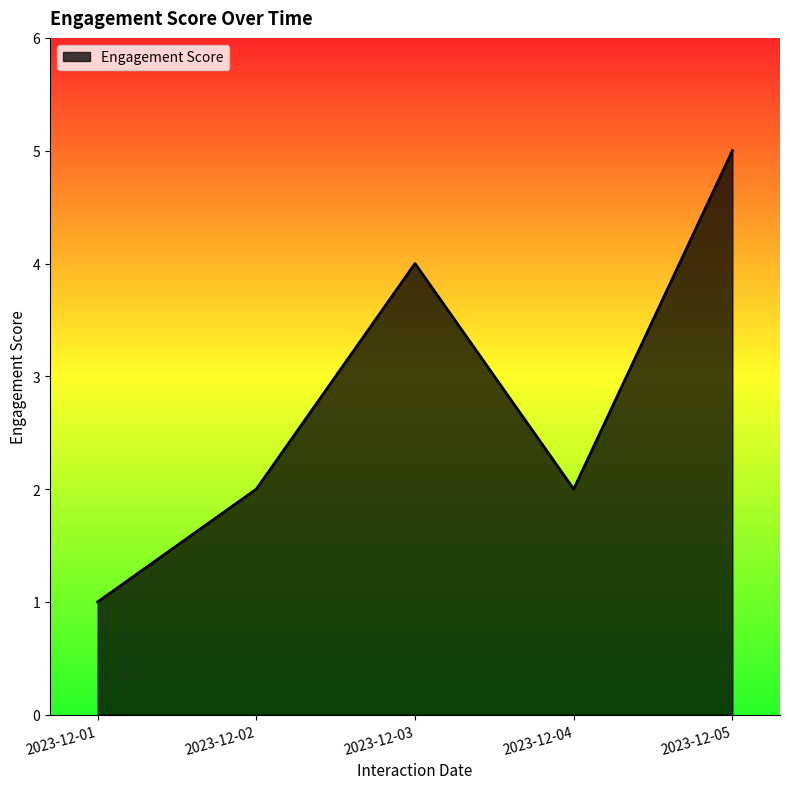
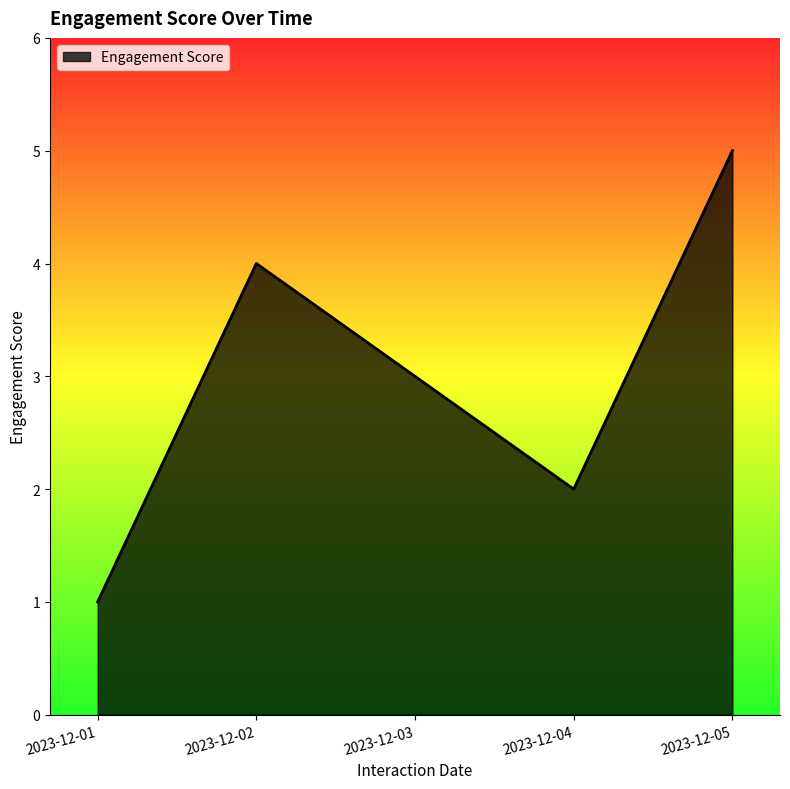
  {
    "2023-12-01": 1,
-   "2023-12-02": 2,
-   "2023-12-03": 4,
+   "2023-12-02": 4,
+   "2023-12-03": 3,
    "2023-12-04": 2,
    "2023-12-05": 5
  }
